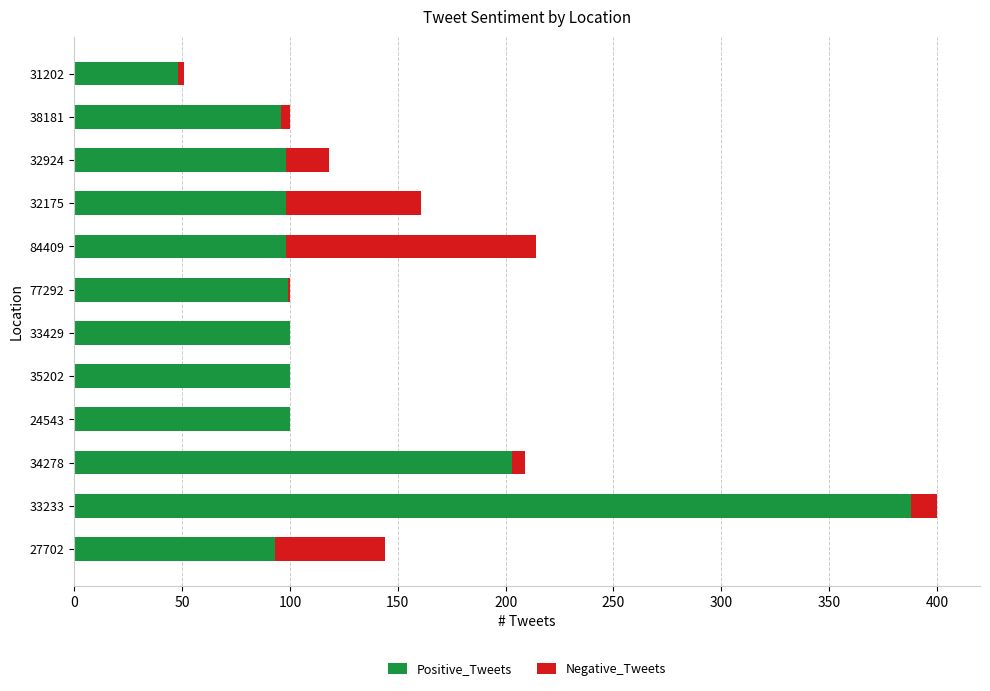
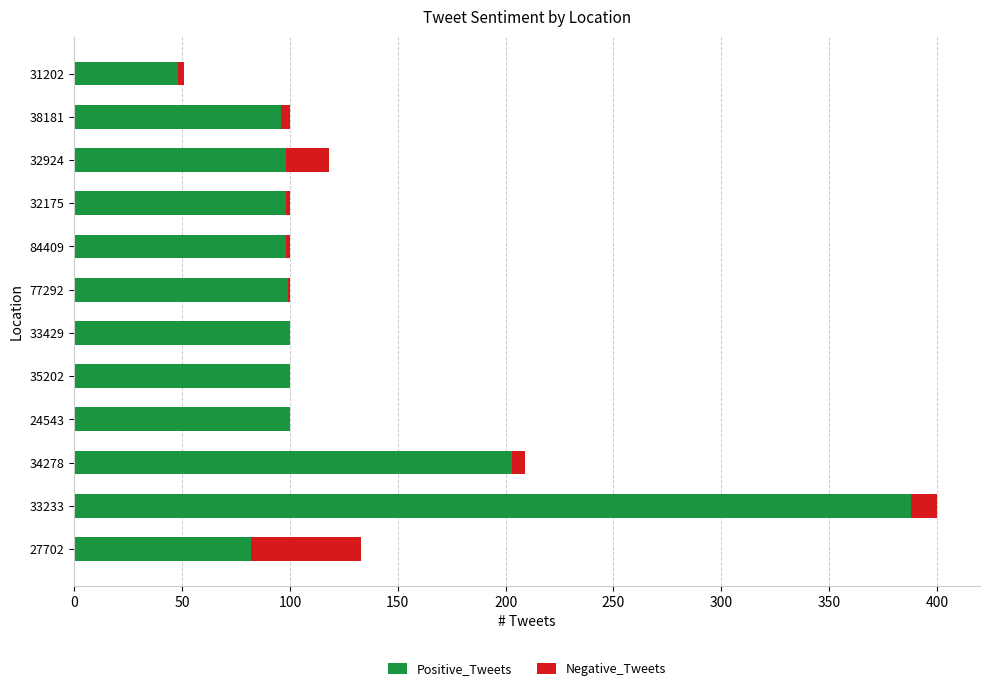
  {
    "Positive_Tweets": {
      "31202": 48,
      "38181": 96,
      "32924": 98,
      "32175": 98,
      "84409": 98,
      "77292": 99,
      "33429": 100,
      "35202": 100,
      "24543": 100,
      "34278": 203,
      "33233": 388,
-     "27702": 93
+     "27702": 82
    },
    "Negative_Tweets": {
      "31202": 3,
      "38181": 4,
      "32924": 20,
-     "32175": 63,
-     "84409": 116,
+     "32175": 2,
+     "84409": 2,
      "33429": 0,
      "35202": 0,
      "24543": 0,
      "34278": 6,
      "33233": 12,
      "27702": 51
    }
  }
